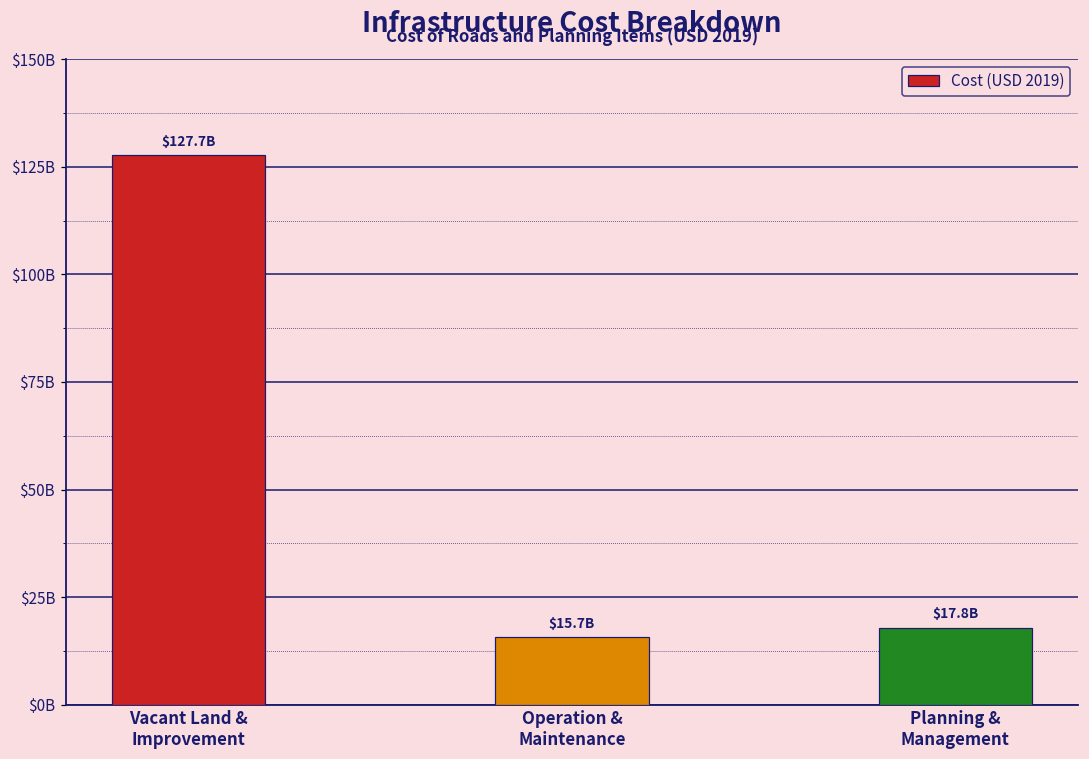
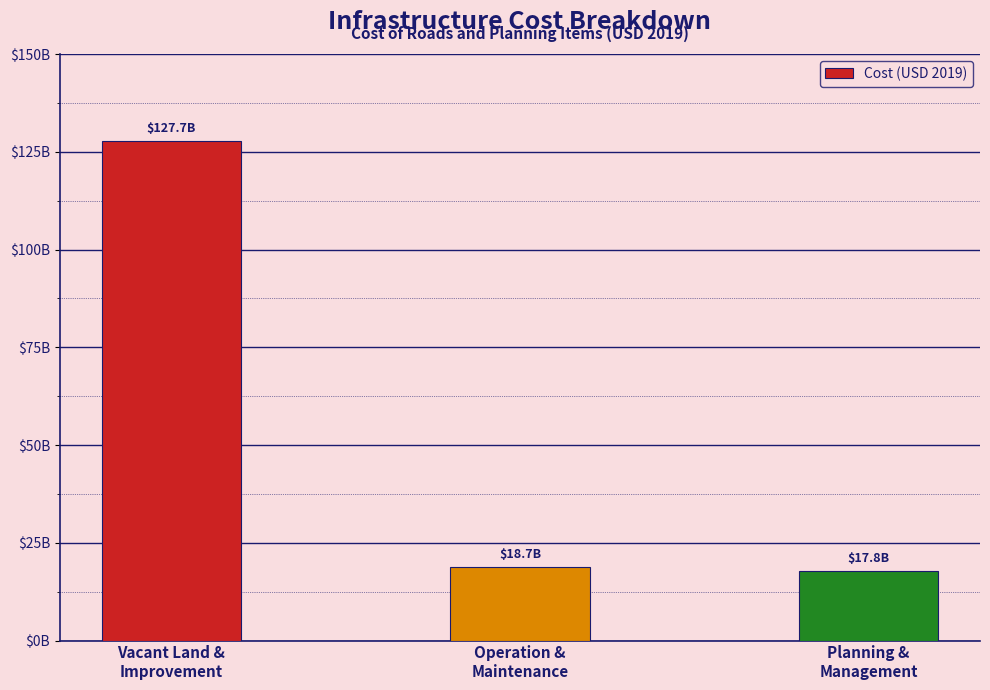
  {
    "Vacant Land & Improvement": "$127.7B",
-   "Operation & Maintenance": "$15.7B",
+   "Operation & Maintenance": "$18.7B",
    "Planning & Management": "$17.8B"
  }
